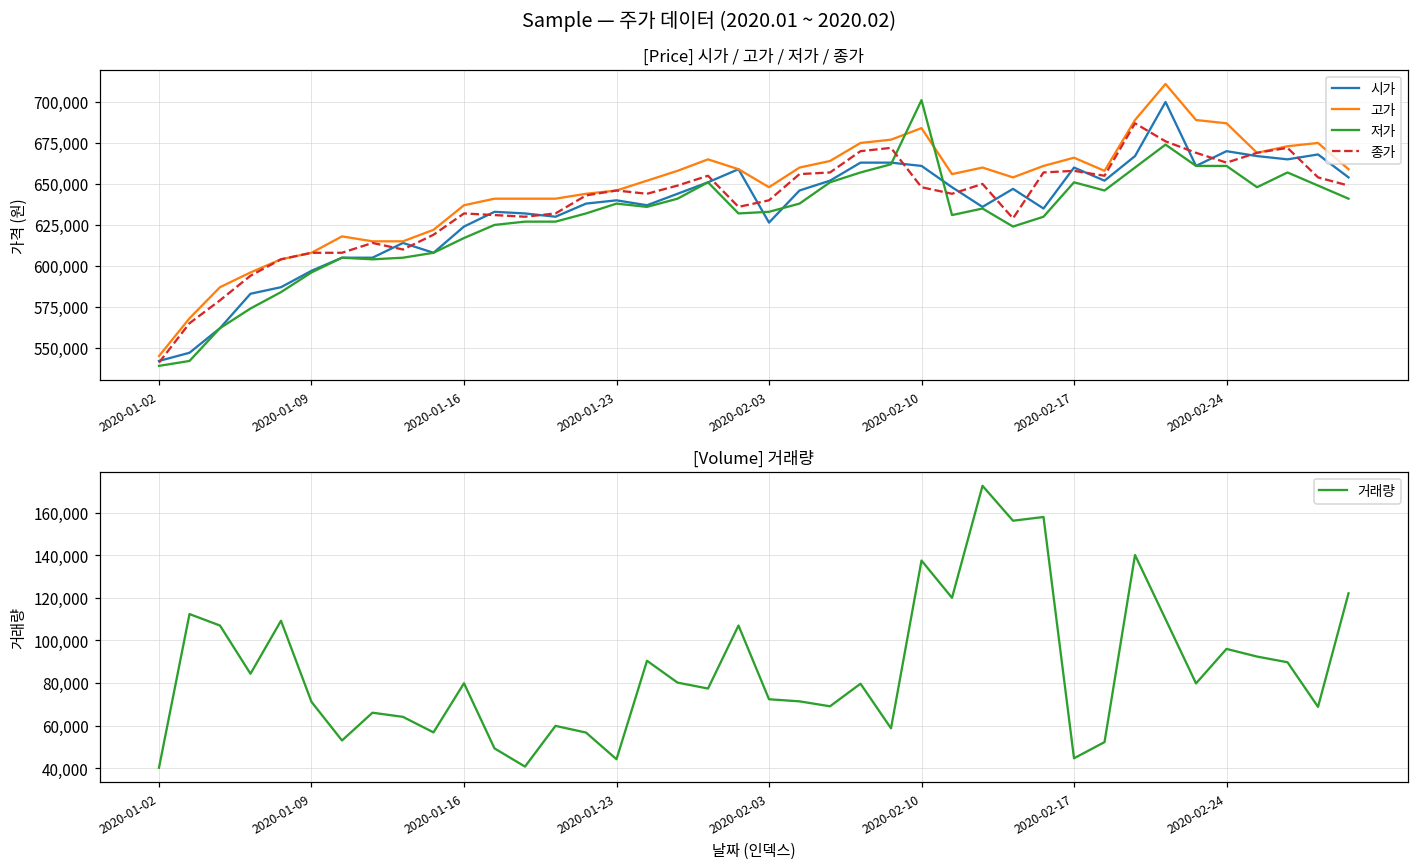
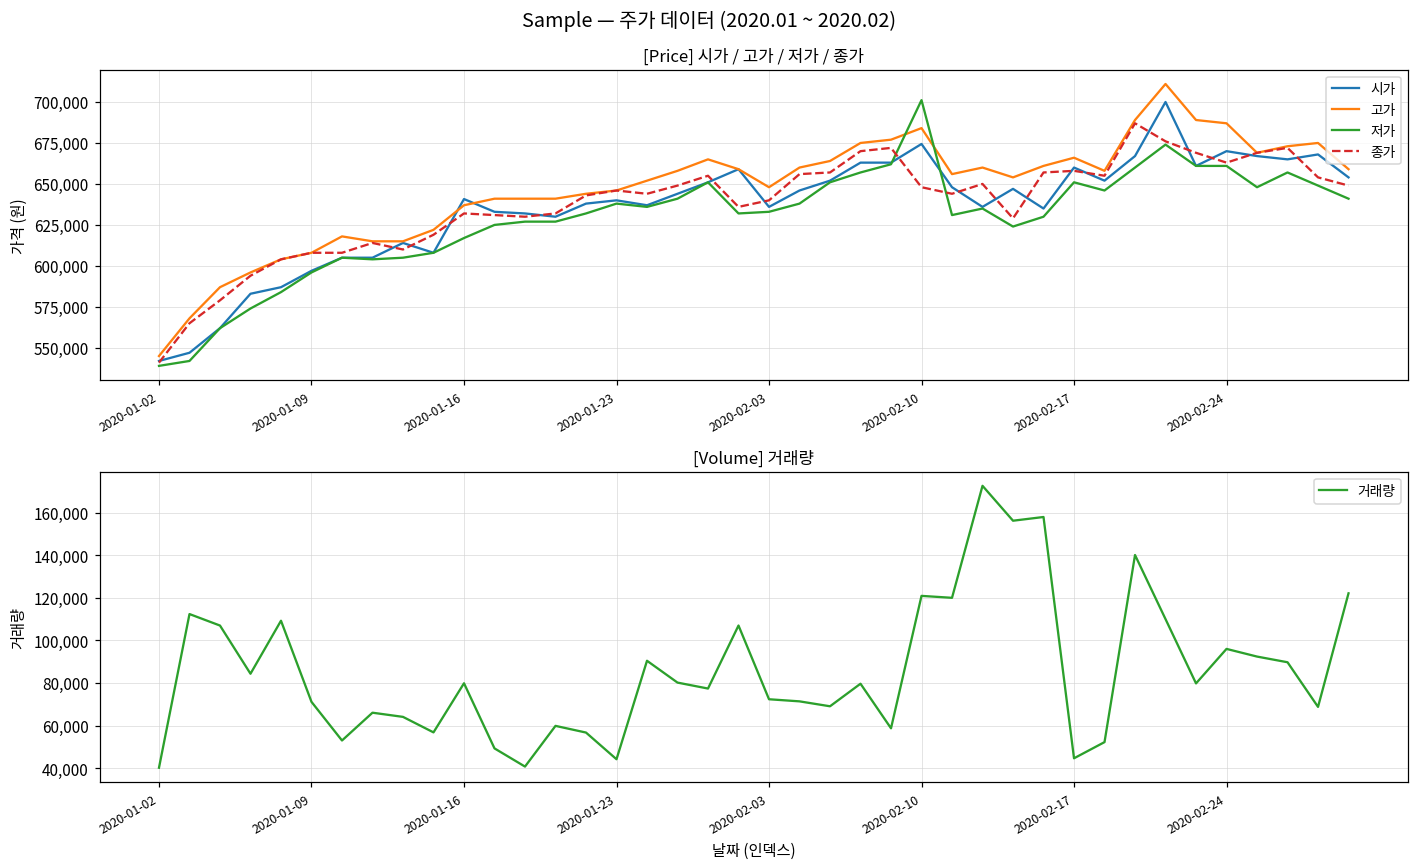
  {
    "[Price] 시가 / 고가 / 저가 / 종가": {
      "시가": {
-       "2020-01-16": "624,000",
+       "2020-01-16": "641,000",
        "2020-01-23": "640,000",
-       "2020-02-03": "626,000",
-       "2020-02-10": "661,000",
+       "2020-02-03": "636,000",
+       "2020-02-10": "674,000",
        "2020-02-17": "660,000",
        "2020-02-24": "670,000"
      },
      "고가": {
        "2020-01-02": "545,000",
        "2020-01-16": "637,000",
        "2020-02-03": "648,000",
        "2020-02-10": "684,000",
        "2020-02-17": "666,000",
        "2020-02-24": "687,000"
      },
      "저가": {
        "2020-01-02": "539,000",
        "2020-01-16": "617,000",
        "2020-01-23": "638,000",
        "2020-02-03": "633,000",
        "2020-02-10": "701,000",
        "2020-02-17": "651,000",
        "2020-02-24": "661,000"
      },
      "종가": {
        "2020-01-16": "632,000",
        "2020-02-03": "640,000",
        "2020-02-10": "648,000",
        "2020-02-17": "658,000",
        "2020-02-24": "663,000"
      }
    },
    "[Volume] 거래량": {
      "2020-01-02": "40,000",
      "2020-01-09": "71,000",
      "2020-01-16": "80,000",
      "2020-01-23": "44,000",
      "2020-02-03": "72,000",
-     "2020-02-10": "138,000",
+     "2020-02-10": "121,000",
      "2020-02-17": "45,000",
      "2020-02-24": "96,000"
    }
  }
